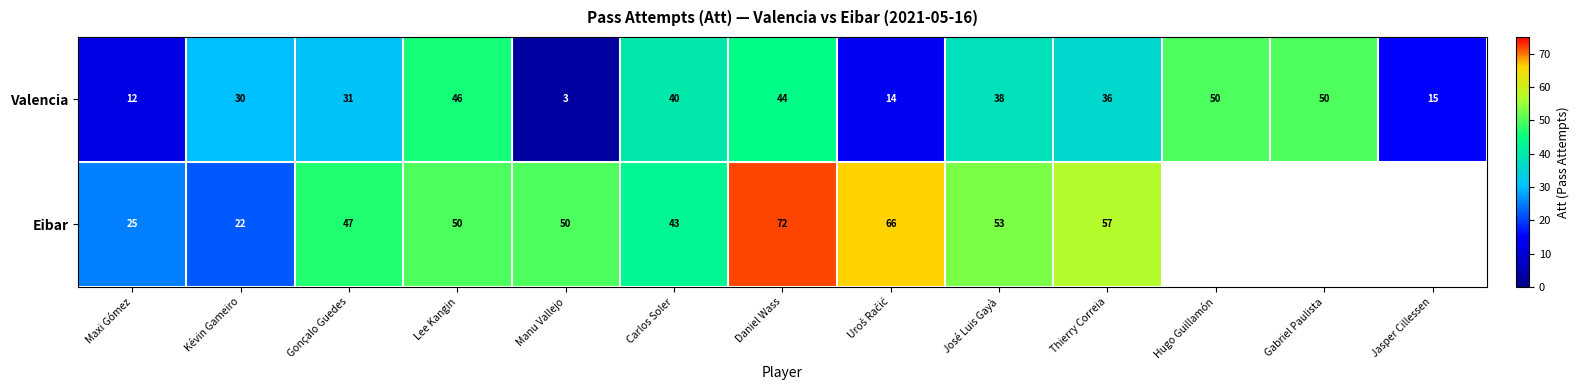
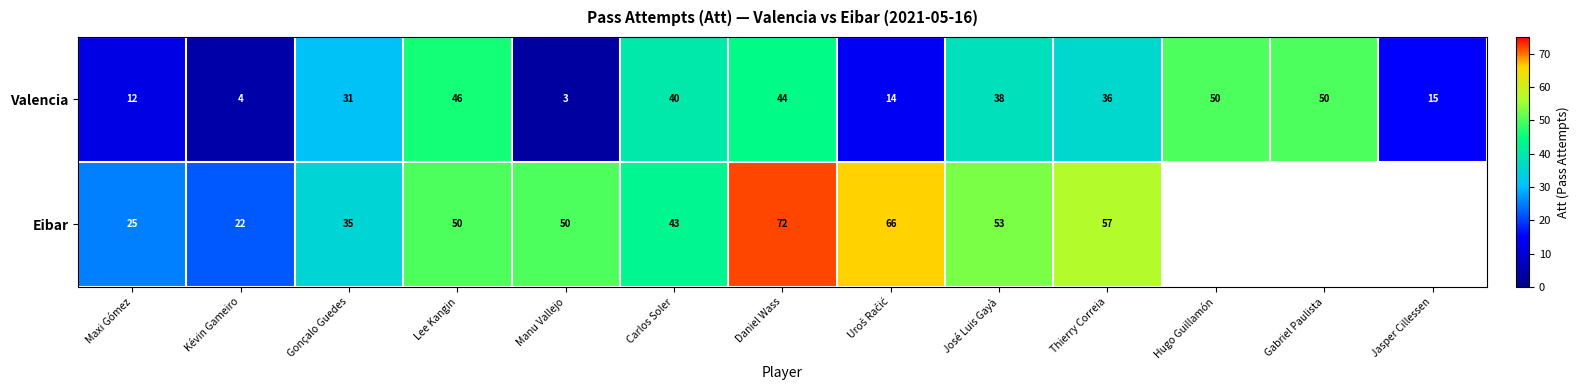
  {
    "Valencia": {
      "Maxi Gómez": 12,
-     "Kévin Gameiro": 30,
+     "Kévin Gameiro": 4,
      "Gonçalo Guedes": 31,
      "Lee Kangin": 46,
      "Manu Vallejo": 3,
      "Carlos Soler": 40,
      "Daniel Wass": 44,
      "Uroš Račić": 14,
      "José Luis Gayà": 38,
      "Thierry Correia": 36,
      "Hugo Guillamón": 50,
      "Gabriel Paulista": 50,
      "Jasper Cillessen": 15
    },
    "Eibar": {
      "Maxi Gómez": 25,
      "Kévin Gameiro": 22,
-     "Gonçalo Guedes": 47,
+     "Gonçalo Guedes": 35,
      "Lee Kangin": 50,
      "Manu Vallejo": 50,
      "Carlos Soler": 43,
      "Daniel Wass": 72,
      "Uroš Račić": 66,
      "José Luis Gayà": 53,
      "Thierry Correia": 57
    }
  }
